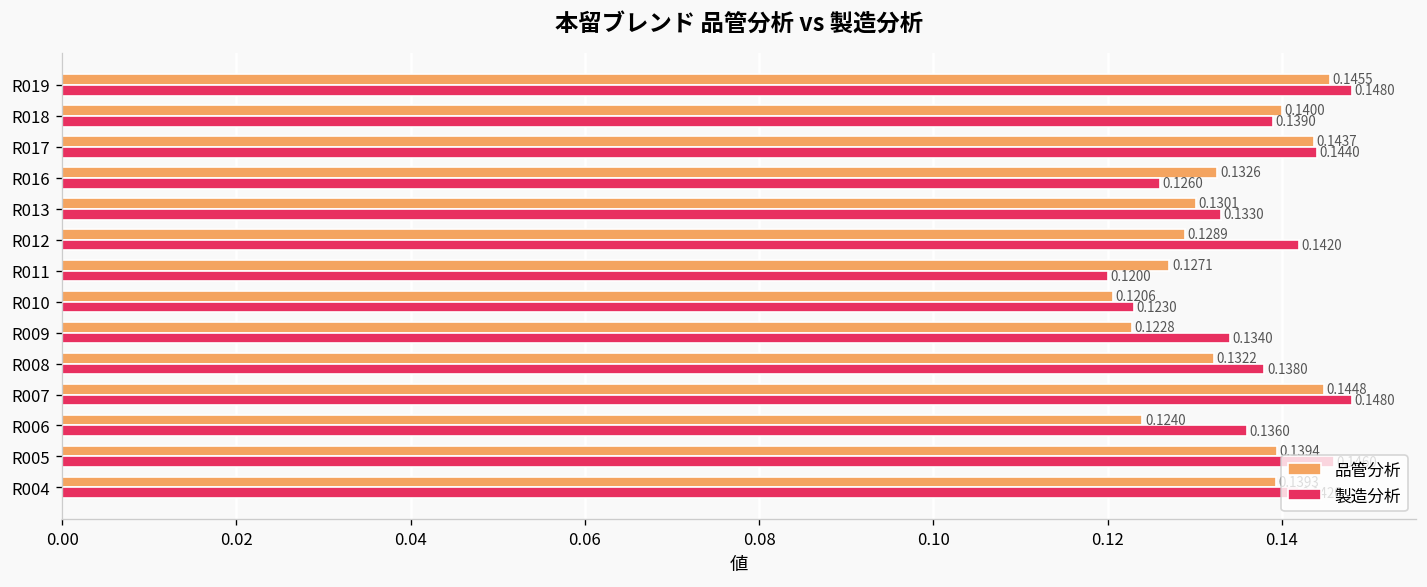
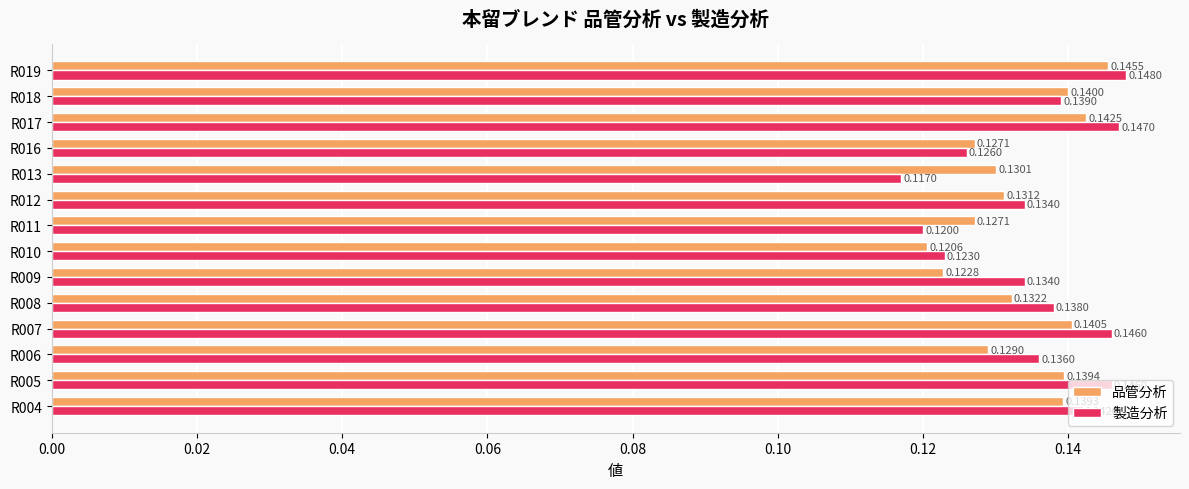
  {
    "品管分析": {
      "R019": 0.1455,
      "R018": 0.1400,
-     "R017": 0.1437,
-     "R016": 0.1326,
+     "R017": 0.1425,
+     "R016": 0.1271,
      "R013": 0.1301,
-     "R012": 0.1289,
+     "R012": 0.1312,
      "R011": 0.1271,
      "R010": 0.1206,
      "R009": 0.1228,
      "R008": 0.1322,
-     "R007": 0.1448,
-     "R006": 0.1240
+     "R007": 0.1405,
+     "R006": 0.1290
    },
    "製造分析": {
      "R019": 0.1480,
      "R018": 0.1390,
-     "R017": 0.1440,
+     "R017": 0.1470,
      "R016": 0.1260,
-     "R013": 0.1330,
-     "R012": 0.1420,
+     "R013": 0.1170,
+     "R012": 0.1340,
      "R011": 0.1200,
      "R010": 0.1230,
      "R009": 0.1340,
      "R008": 0.1380,
-     "R007": 0.1480,
+     "R007": 0.1460,
      "R006": 0.1360
    }
  }
